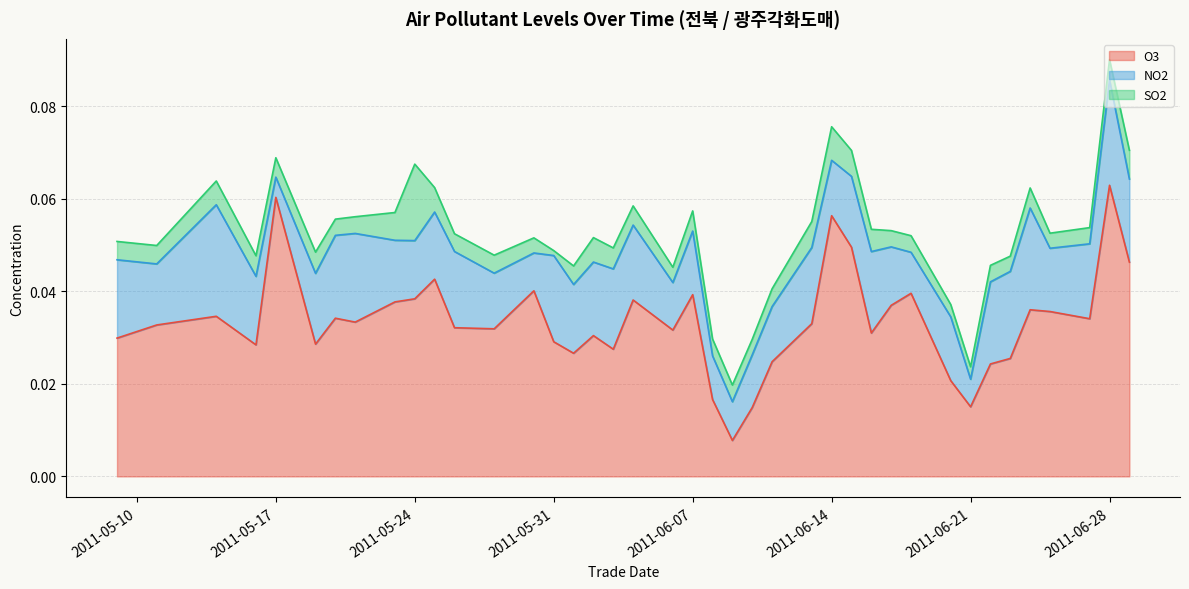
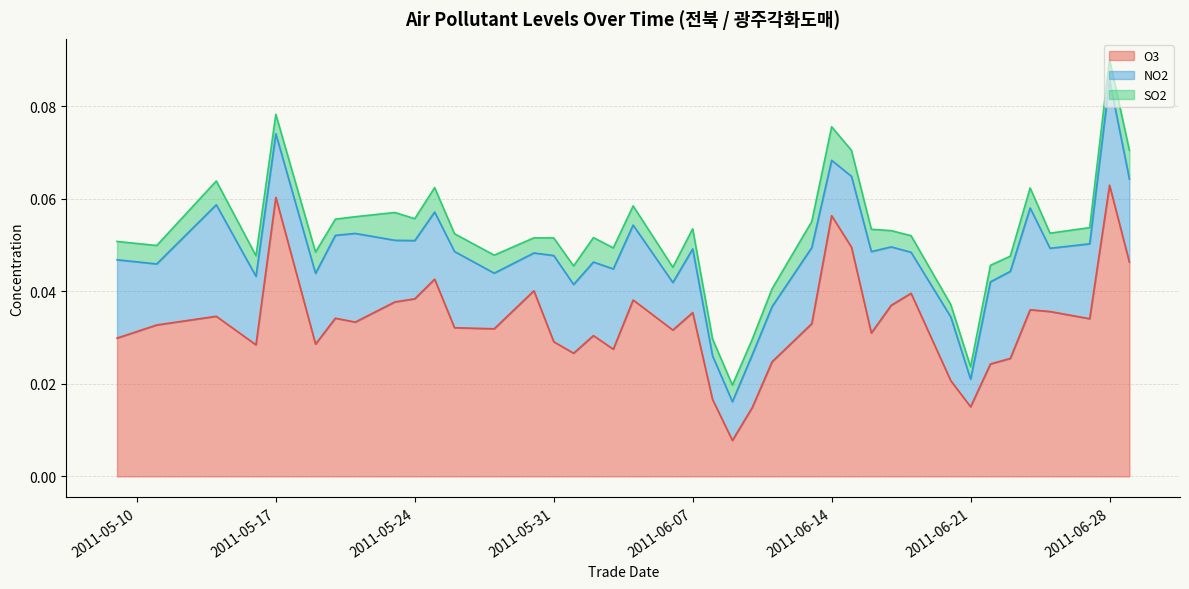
  {
    "O3": {
      "2011-05-17": 0.060,
      "2011-05-24": 0.038,
      "2011-05-31": 0.029,
-     "2011-06-07": 0.039,
+     "2011-06-07": 0.035,
      "2011-06-14": 0.056,
      "2011-06-21": 0.015,
      "2011-06-28": 0.063
    },
    "NO2": {
-     "2011-05-17": 0.004,
+     "2011-05-17": 0.014,
      "2011-05-24": 0.013,
      "2011-05-31": 0.019,
      "2011-06-07": 0.014,
      "2011-06-14": 0.012,
      "2011-06-21": 0.006
    },
    "SO2": {
      "2011-05-17": 0.004,
-     "2011-05-24": 0.017,
-     "2011-05-31": 0.001,
+     "2011-05-24": 0.005,
+     "2011-05-31": 0.004,
      "2011-06-07": 0.004,
      "2011-06-14": 0.007,
      "2011-06-21": 0.003
    }
  }
